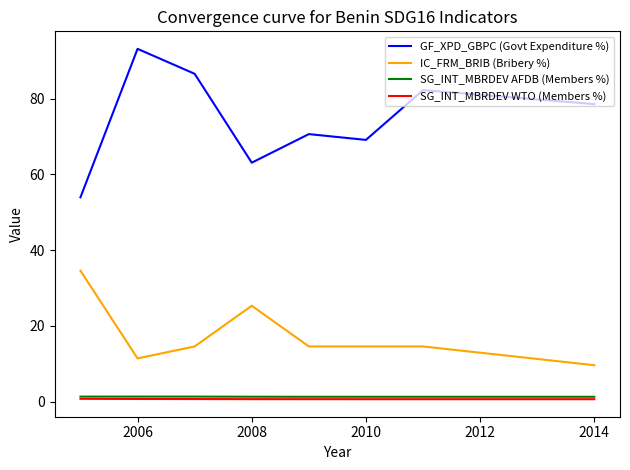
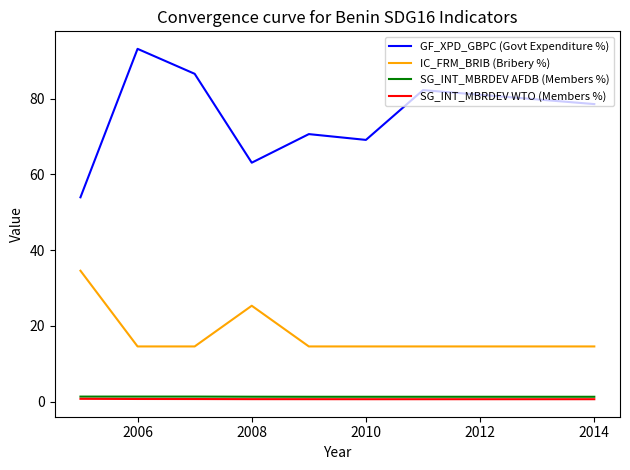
  {
    "GF_XPD_GBPC (Govt Expenditure %)": {
      "2006": 93,
      "2008": 63,
      "2010": 69
    },
    "IC_FRM_BRIB (Bribery %)": {
-     "2006": 11,
+     "2006": 15,
      "2008": 25,
      "2010": 15,
-     "2014": 10
+     "2014": 15
    }
  }
